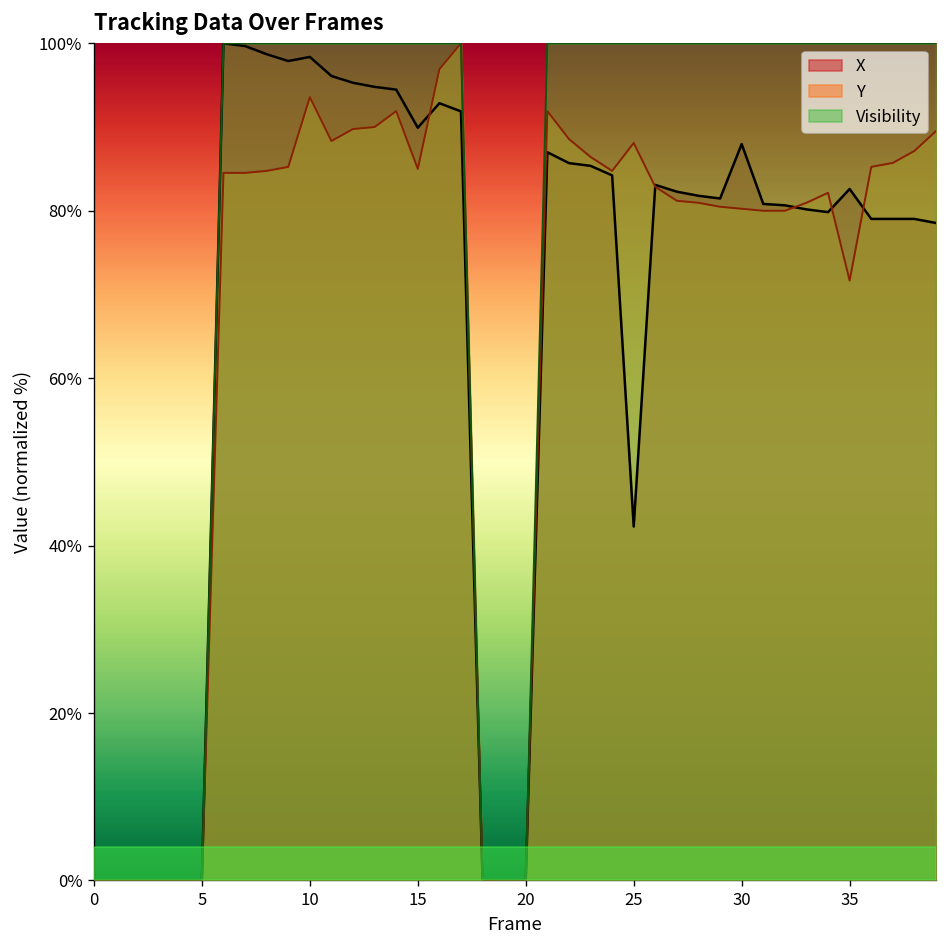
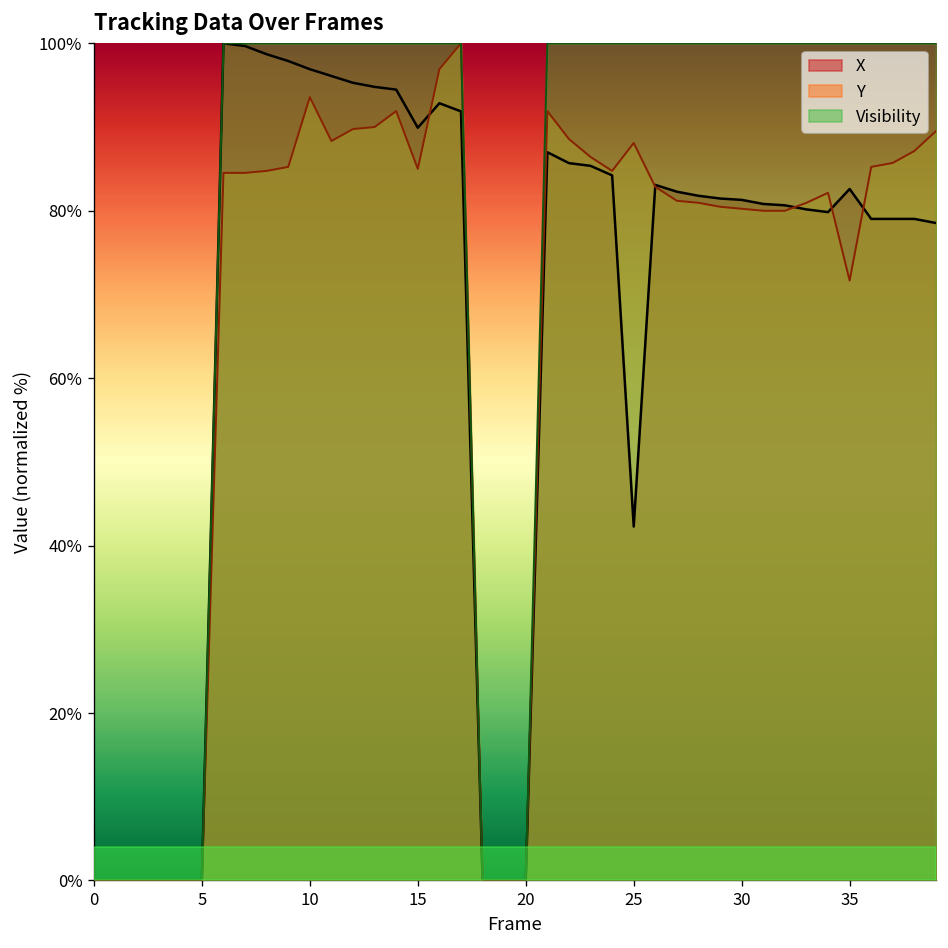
  {
    "X": {
-     "10": "98%",
+     "10": "97%",
      "15": "90%",
      "25": "42%",
-     "30": "88%",
+     "30": "81%",
      "35": "83%"
    },
    "Y": {
      "10": "94%",
      "15": "85%",
      "25": "88%",
      "30": "80%",
      "35": "72%"
    },
    "Visibility": {
      "10": "100%",
      "15": "100%",
      "25": "100%",
      "30": "100%",
      "35": "100%"
    }
  }
